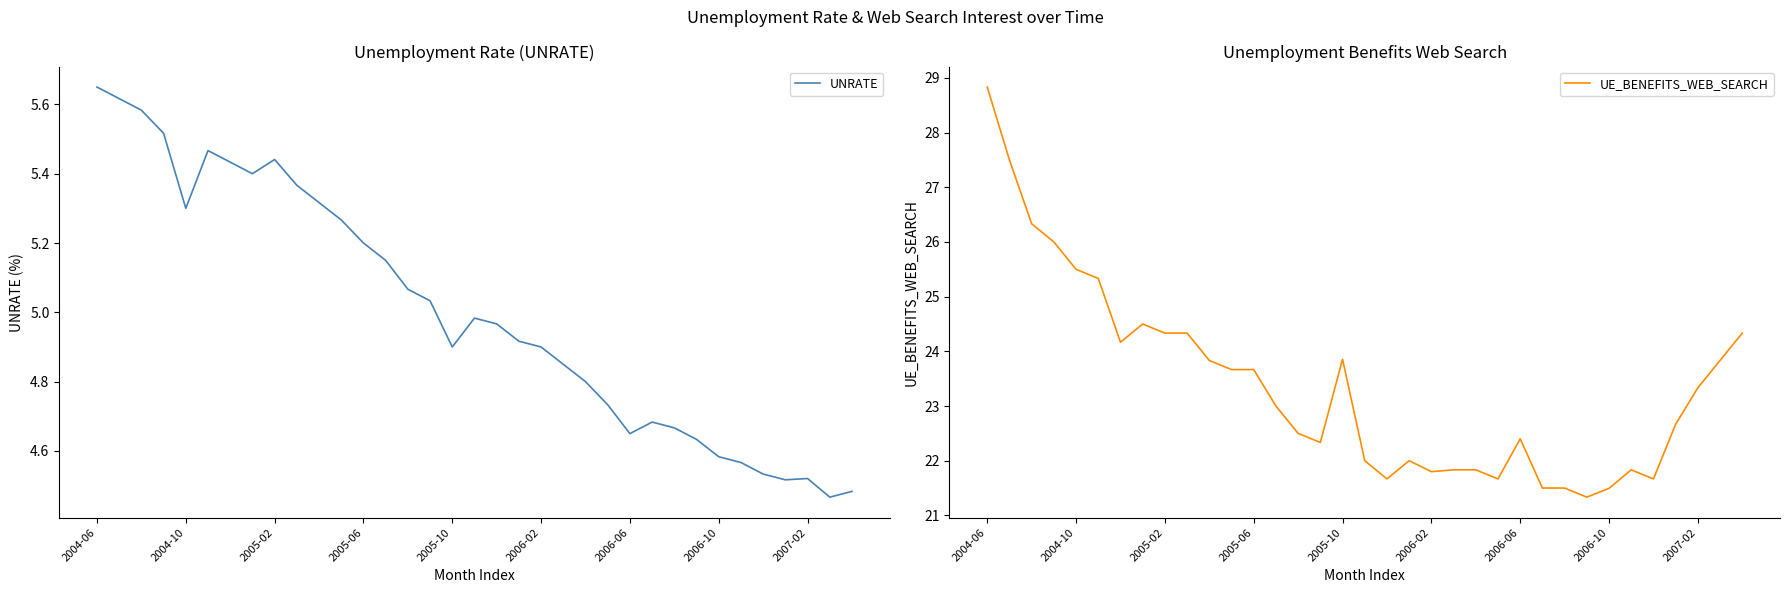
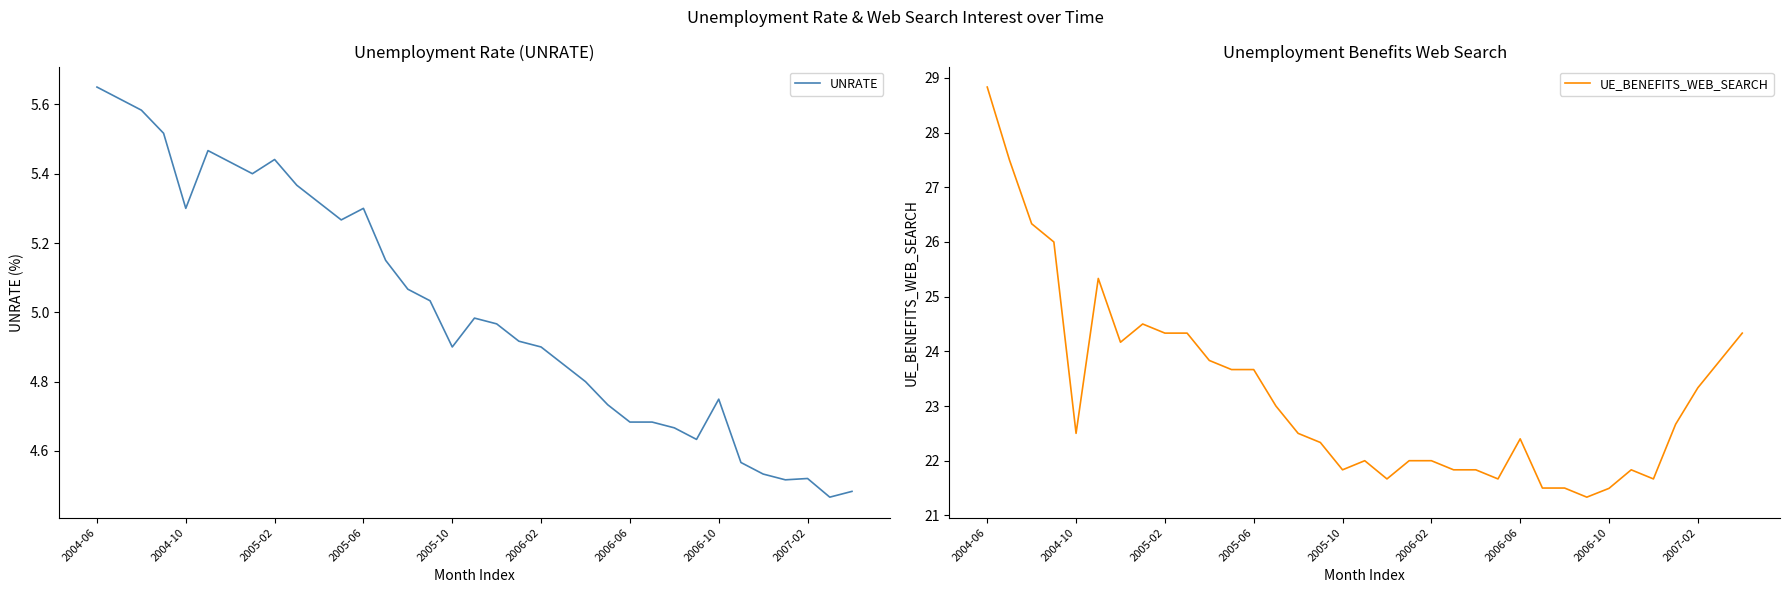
  {
    "Unemployment Rate (UNRATE)": {
      "2004-06": 5.65,
      "2004-10": 5.30,
      "2005-02": 5.44,
-     "2005-06": 5.2,
+     "2005-06": 5.3,
      "2005-10": 4.90,
      "2006-02": 4.90,
-     "2006-06": 4.65,
-     "2006-10": 4.58,
+     "2006-06": 4.68,
+     "2006-10": 4.75,
      "2007-02": 4.52
    },
    "Unemployment Benefits Web Search": {
      "2004-06": 28.8,
-     "2004-10": 25.5,
+     "2004-10": 22.5,
      "2005-02": 24.3,
      "2005-06": 23.7,
-     "2005-10": 23.9,
-     "2006-02": 21.8,
+     "2005-10": 21.8,
+     "2006-02": 22.0,
      "2006-06": 22.4,
      "2006-10": 21.5,
      "2007-02": 23.3
    }
  }
